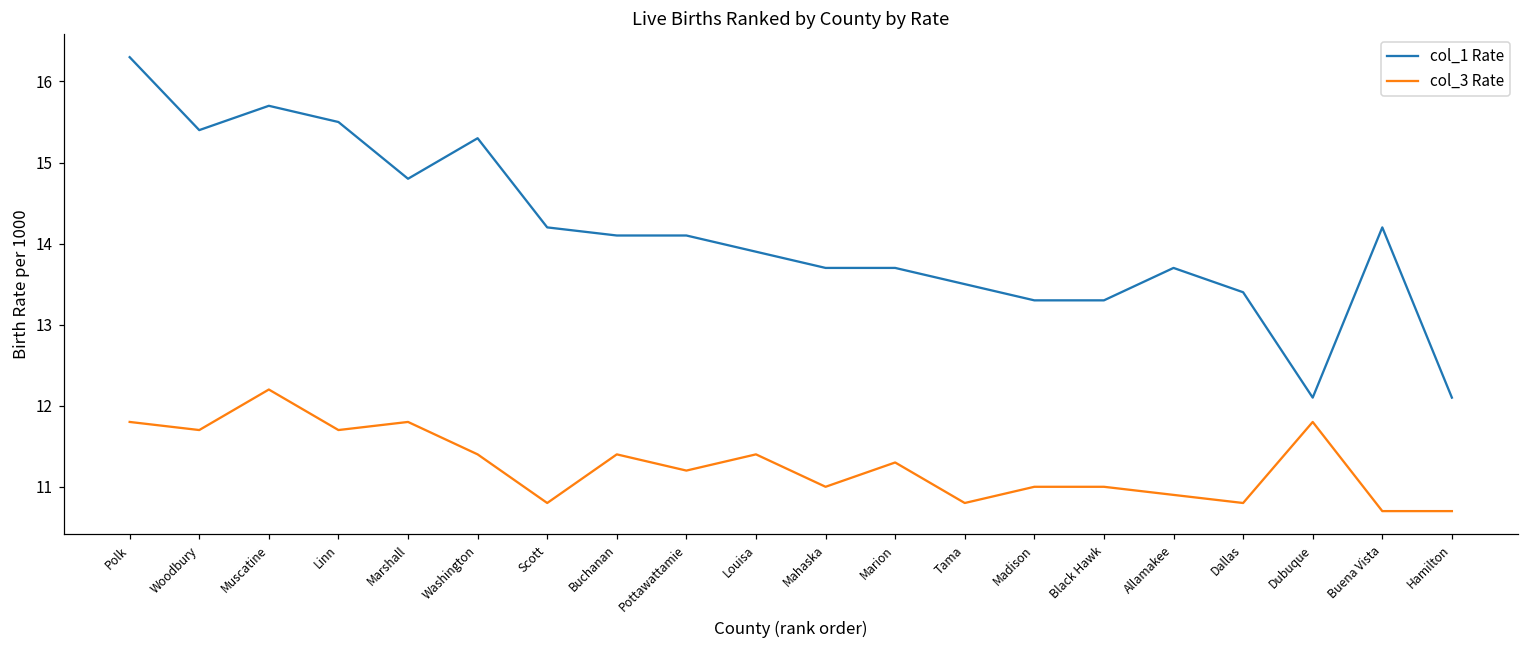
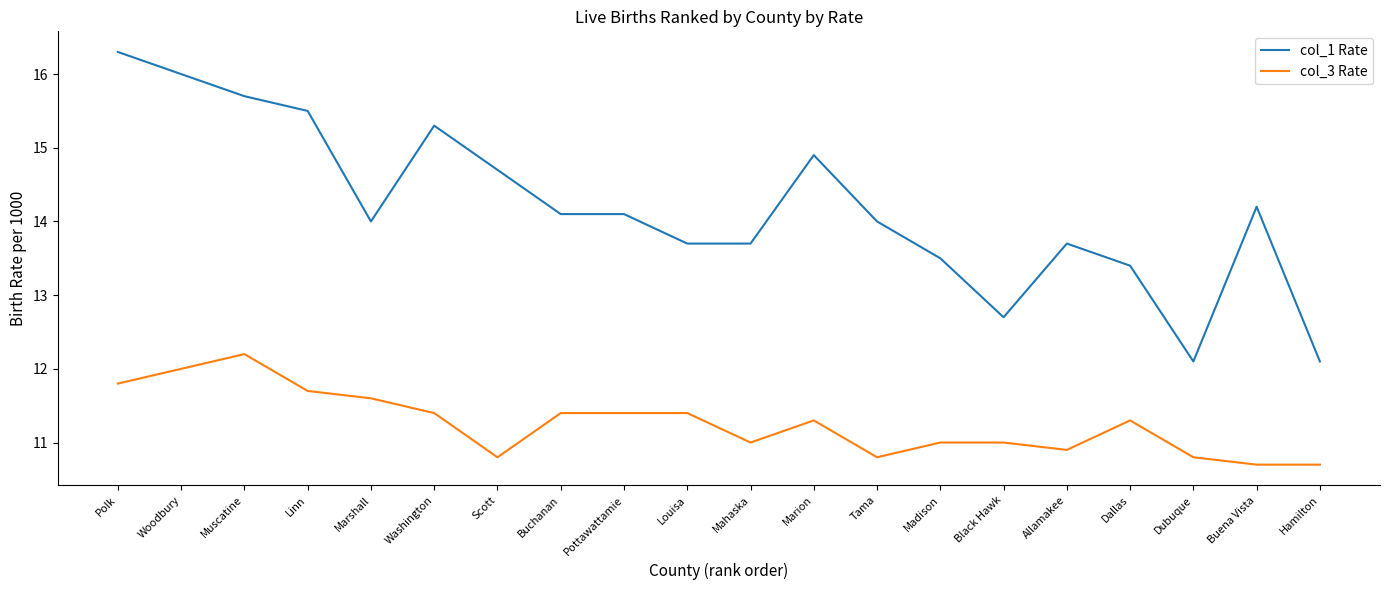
  {
    "col_1 Rate": {
      "Polk": 16.3,
-     "Woodbury": 15.4,
+     "Woodbury": 16.0,
      "Muscatine": 15.7,
      "Linn": 15.5,
-     "Marshall": 14.8,
+     "Marshall": 14.0,
      "Washington": 15.3,
-     "Scott": 14.2,
+     "Scott": 14.7,
      "Buchanan": 14.1,
      "Pottawattamie": 14.1,
-     "Louisa": 13.9,
+     "Louisa": 13.7,
      "Mahaska": 13.7,
-     "Marion": 13.7,
-     "Tama": 13.5,
-     "Madison": 13.3,
-     "Black Hawk": 13.3,
+     "Marion": 14.9,
+     "Tama": 14.0,
+     "Madison": 13.5,
+     "Black Hawk": 12.7,
      "Allamakee": 13.7,
      "Dallas": 13.4,
      "Dubuque": 12.1,
      "Buena Vista": 14.2,
      "Hamilton": 12.1
    },
    "col_3 Rate": {
      "Polk": 11.8,
-     "Woodbury": 11.7,
+     "Woodbury": 12.0,
      "Muscatine": 12.2,
      "Linn": 11.7,
-     "Marshall": 11.8,
+     "Marshall": 11.6,
      "Washington": 11.4,
      "Scott": 10.8,
      "Buchanan": 11.4,
-     "Pottawattamie": 11.2,
+     "Pottawattamie": 11.4,
      "Louisa": 11.4,
      "Mahaska": 11.0,
      "Marion": 11.3,
      "Tama": 10.8,
      "Madison": 11.0,
      "Black Hawk": 11.0,
      "Allamakee": 10.9,
-     "Dallas": 10.8,
-     "Dubuque": 11.8,
+     "Dallas": 11.3,
+     "Dubuque": 10.8,
      "Buena Vista": 10.7,
      "Hamilton": 10.7
    }
  }
